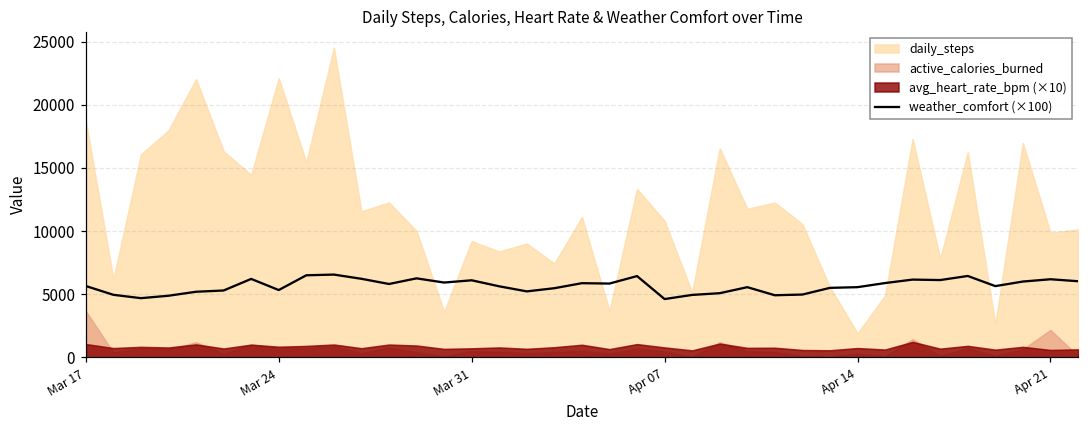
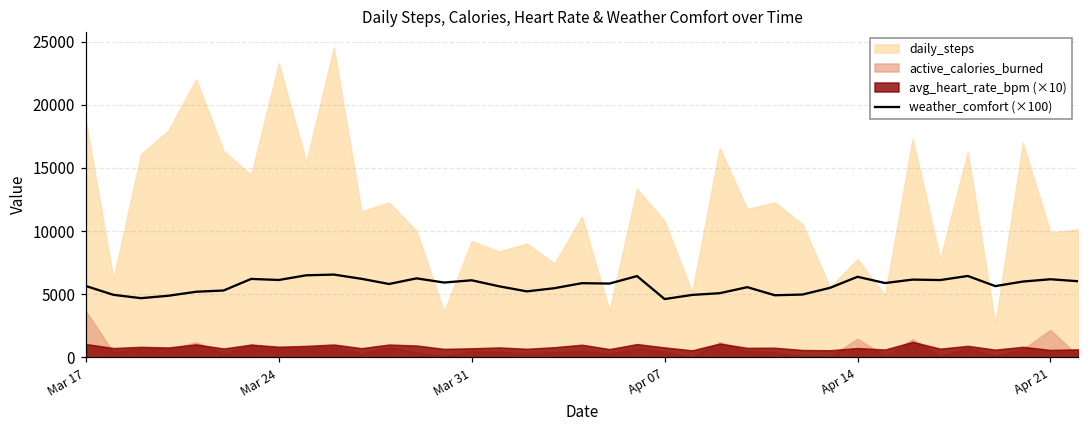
  {
    "weather_comfort (×100)": {
      "Mar 17": 5600,
-     "Mar 24": 5300,
+     "Mar 24": 6100,
      "Mar 31": 6100,
      "Apr 07": 4600,
-     "Apr 14": 5600,
+     "Apr 14": 6400,
      "Apr 21": 6200
    },
    "daily_steps": {
      "Mar 17": 18700,
-     "Mar 24": 22100,
+     "Mar 24": 23300,
      "Mar 31": 9200,
      "Apr 07": 10800,
-     "Apr 14": 1900,
+     "Apr 14": 7800,
      "Apr 21": 9900
    },
    "active_calories_burned": {
      "Mar 17": 3700,
      "Mar 31": 500,
      "Apr 07": 500,
-     "Apr 14": 300,
+     "Apr 14": 1500,
      "Apr 21": 2200
    },
    "avg_heart_rate_bpm (×10)": {
      "Mar 17": 1100,
      "Mar 31": 700,
      "Apr 07": 800,
      "Apr 14": 700,
      "Apr 21": 600
    }
  }
